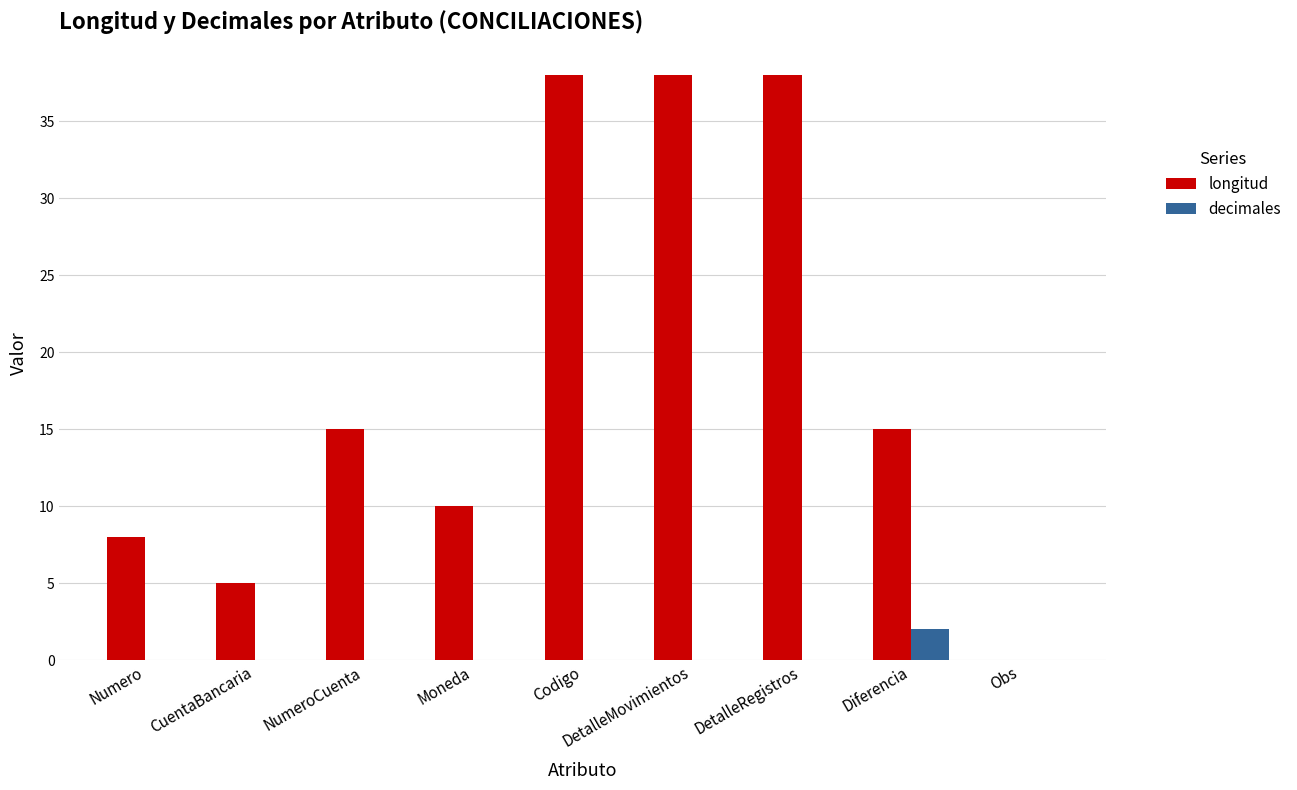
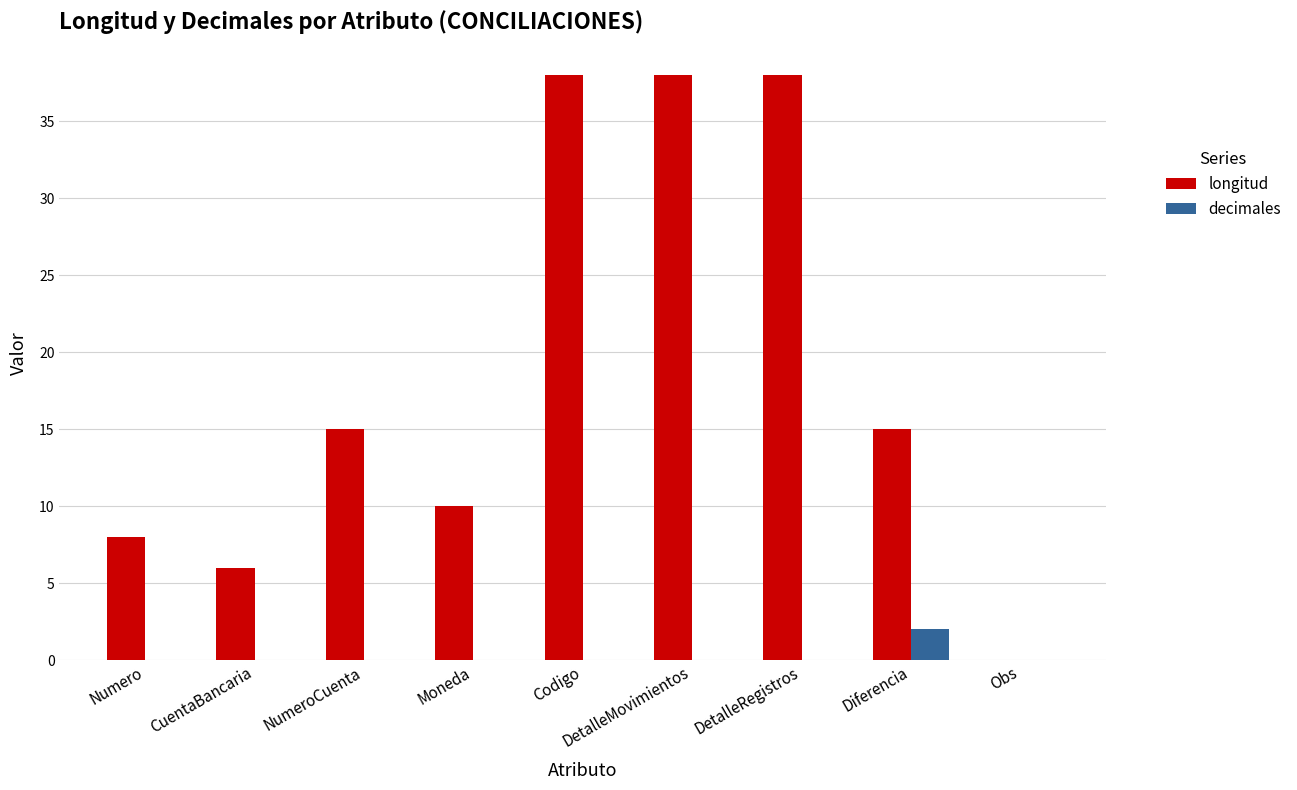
  {
    "longitud": {
      "Numero": 8,
-     "CuentaBancaria": 5,
+     "CuentaBancaria": 6,
      "NumeroCuenta": 15,
      "Moneda": 10,
      "Codigo": 38,
      "DetalleMovimientos": 38,
      "DetalleRegistros": 38,
      "Diferencia": 15,
      "Obs": 0
    },
    "decimales": {
      "Numero": 0,
      "CuentaBancaria": 0,
      "NumeroCuenta": 0,
      "Moneda": 0,
      "Codigo": 0,
      "DetalleMovimientos": 0,
      "DetalleRegistros": 0,
      "Diferencia": 2,
      "Obs": 0
    }
  }
